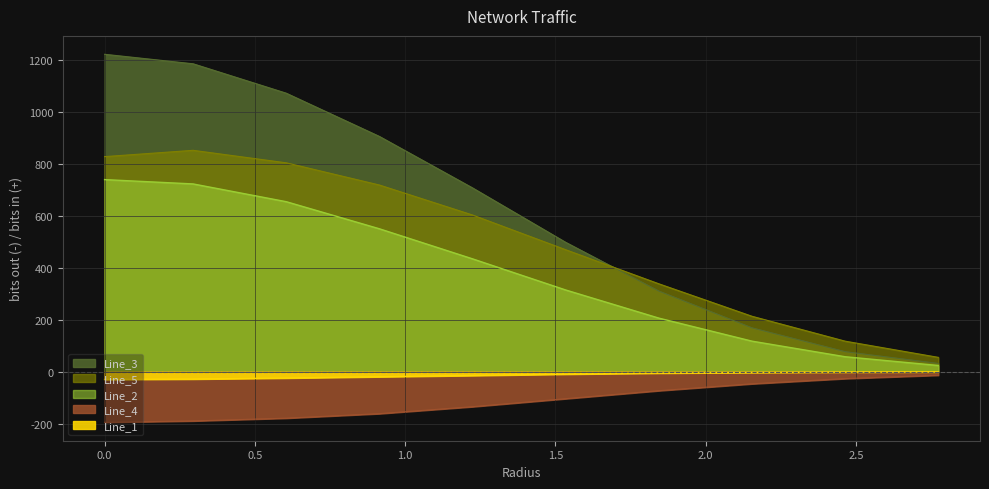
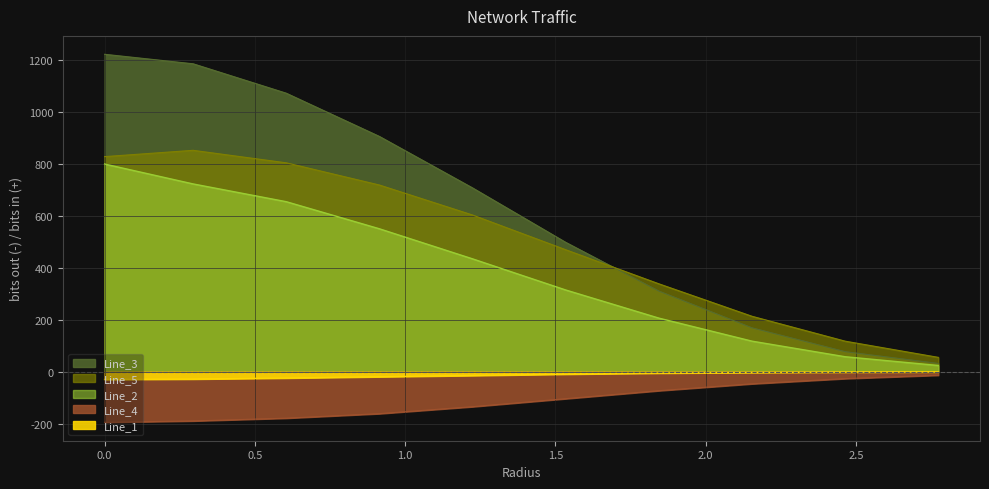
  {
    "Line_3": {
      "0.0": 1220
    },
    "Line_5": {
      "0.0": 830
    },
    "Line_2": {
-     "0.0": 740
+     "0.0": 800
    }
  }
